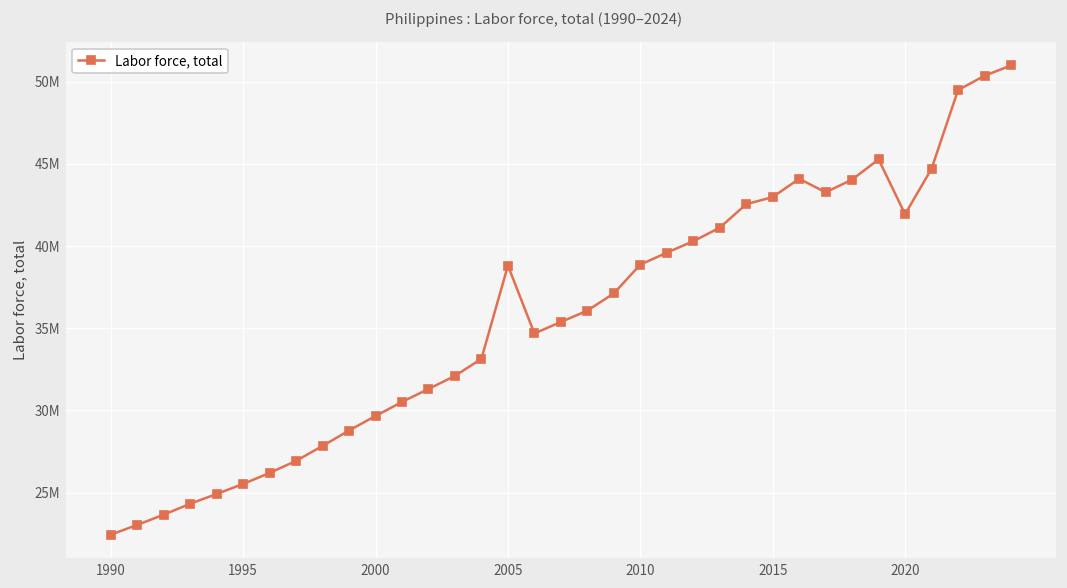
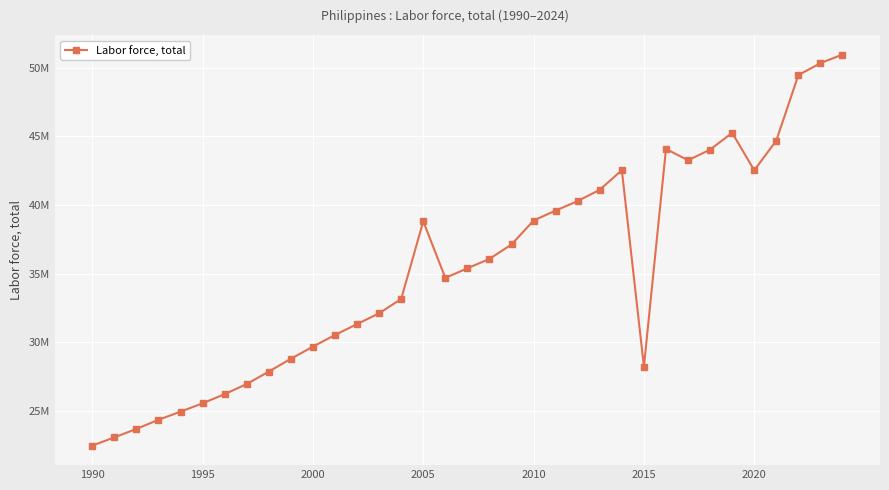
  {
    "1990": 22400000,
    "1995": 25500000,
    "2000": 29700000,
    "2005": 38800000,
    "2010": 38900000,
-   "2015": 43000000,
-   "2020": 41900000
+   "2015": 28200000,
+   "2020": 42500000
  }
